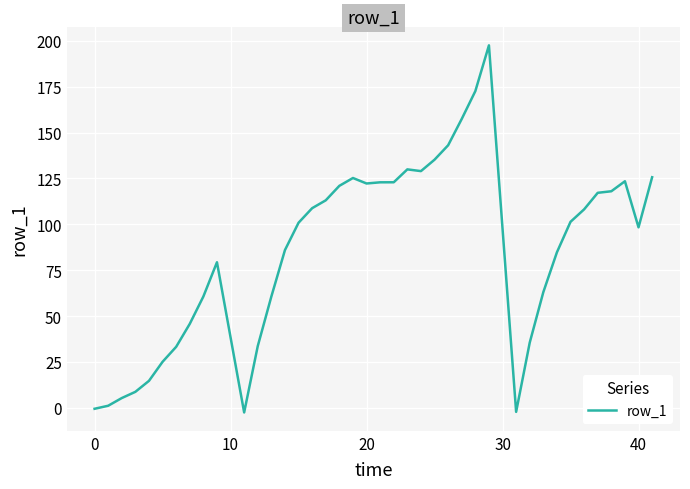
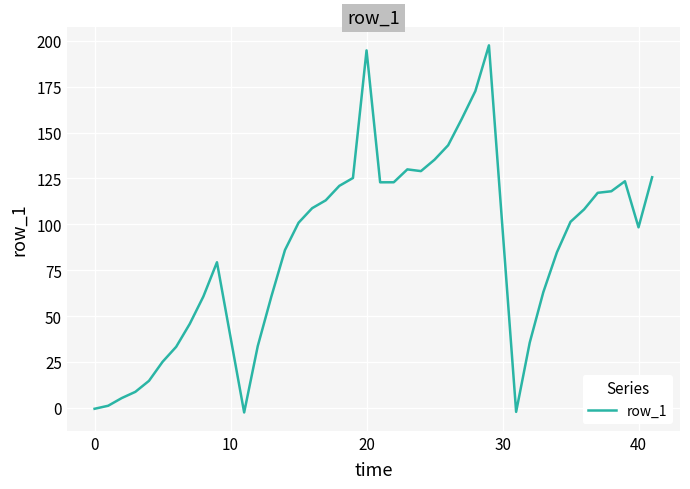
  {
    "0": -1,
-   "20": 122,
+   "20": 195,
    "40": 98
  }
